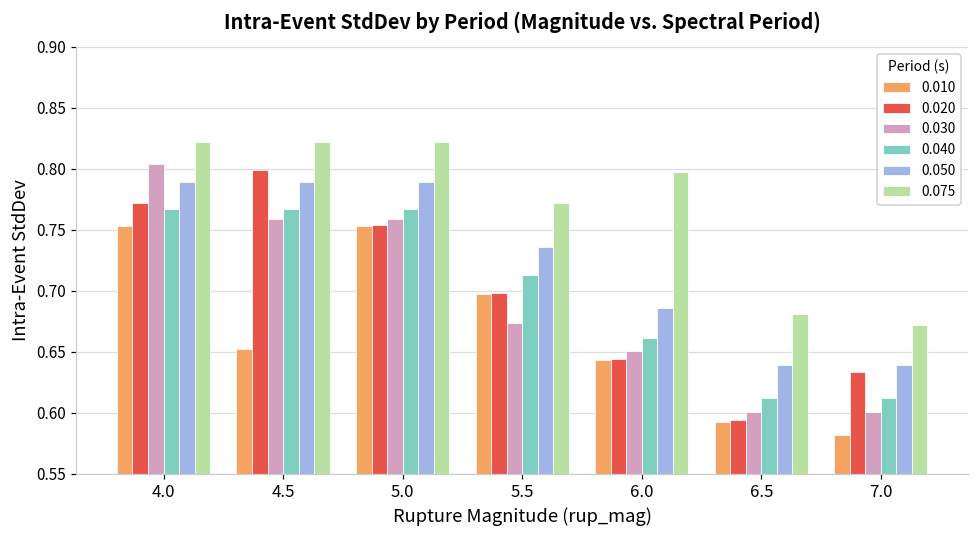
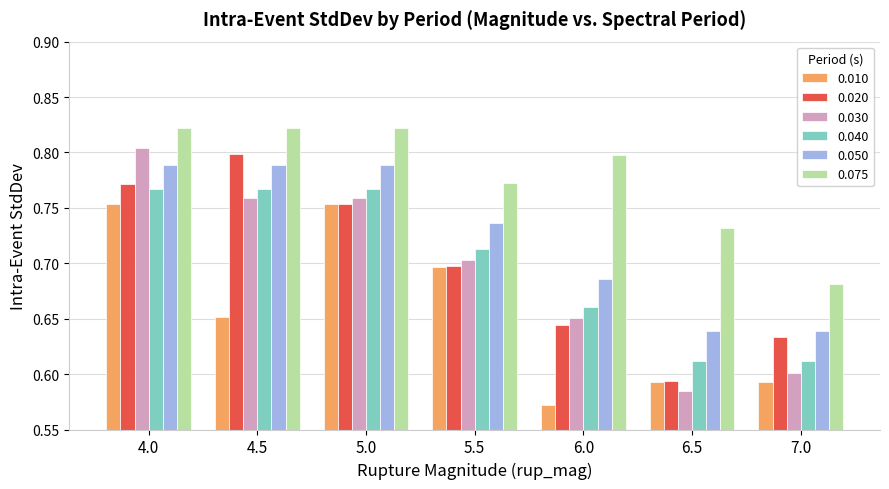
  {
    "0.010": {
      "4.0": 0.753,
      "4.5": 0.652,
      "5.0": 0.753,
      "5.5": 0.697,
-     "6.0": 0.643,
+     "6.0": 0.572,
      "6.5": 0.592,
-     "7.0": 0.582
+     "7.0": 0.592
    },
    "0.020": {
      "4.0": 0.772,
      "4.5": 0.799,
      "5.0": 0.754,
      "5.5": 0.698,
      "6.0": 0.644,
      "6.5": 0.594,
      "7.0": 0.633
    },
    "0.030": {
      "4.0": 0.804,
      "4.5": 0.759,
      "5.0": 0.759,
-     "5.5": 0.673,
+     "5.5": 0.703,
      "6.0": 0.650,
-     "6.5": 0.601,
+     "6.5": 0.585,
      "7.0": 0.601
    },
    "0.075": {
      "4.0": 0.822,
      "4.5": 0.822,
      "5.0": 0.822,
      "5.5": 0.772,
      "6.0": 0.798,
-     "6.5": 0.681,
-     "7.0": 0.672
+     "6.5": 0.732,
+     "7.0": 0.681
    }
  }
